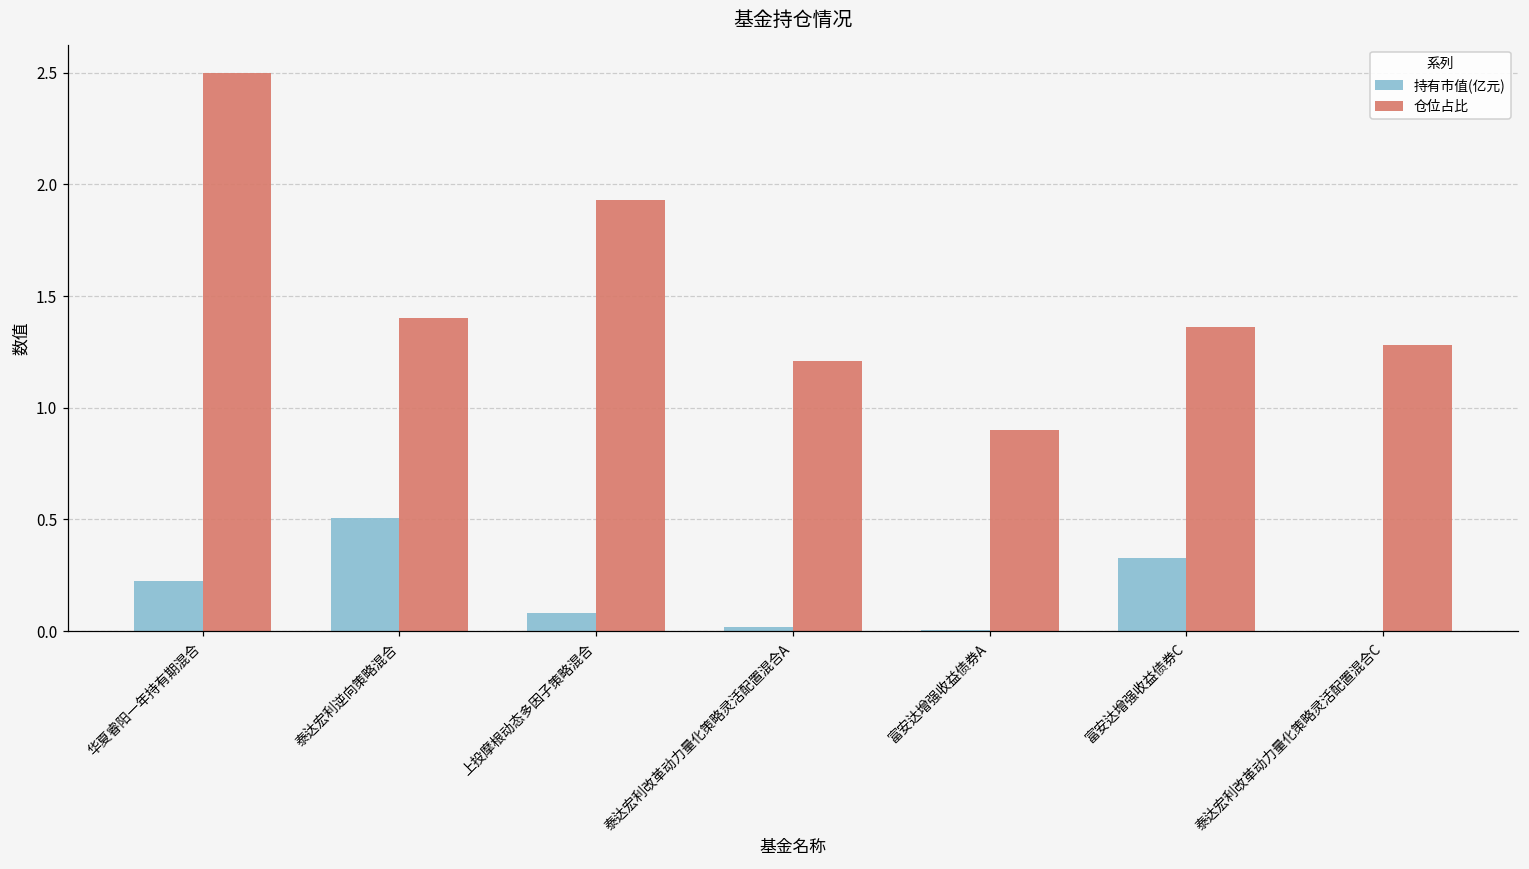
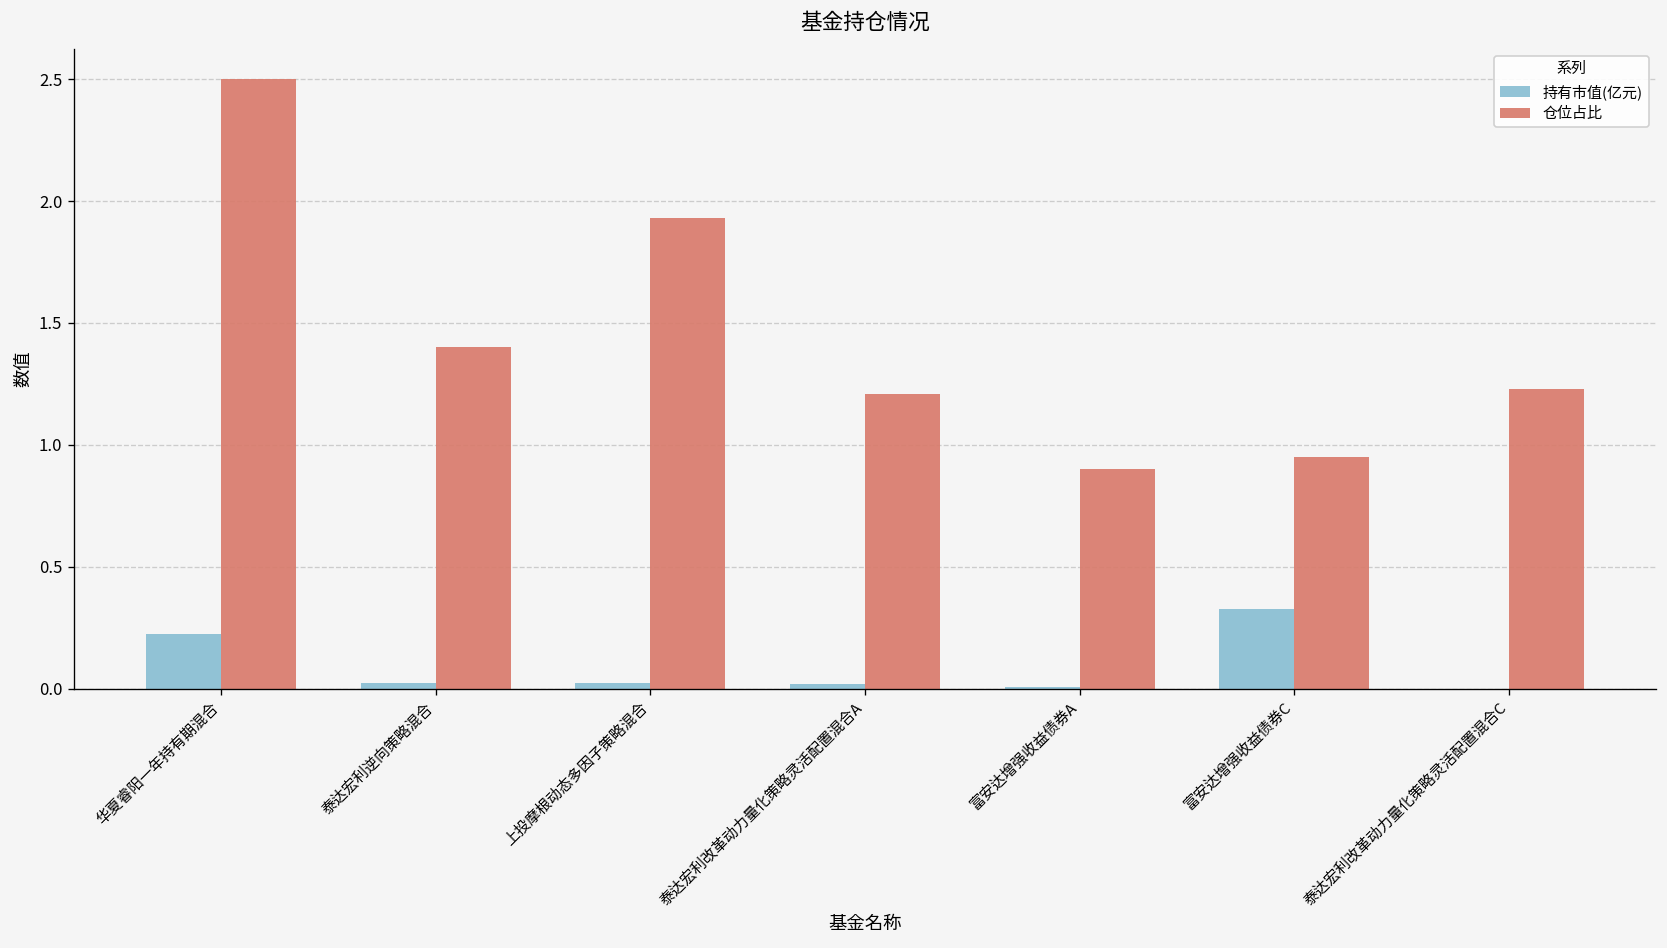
  {
    "持有市值(亿元)": {
      "华夏睿阳一年持有期混合": 0.22,
-     "泰达宏利逆向策略混合": 0.51,
-     "上投摩根动态多因子策略混合": 0.08,
+     "泰达宏利逆向策略混合": 0.02,
+     "上投摩根动态多因子策略混合": 0.02,
      "泰达宏利改革动力量化策略灵活配置混合A": 0.02,
      "富安达增强收益债券C": 0.33
    },
    "仓位占比": {
      "华夏睿阳一年持有期混合": 2.50,
      "泰达宏利逆向策略混合": 1.40,
      "上投摩根动态多因子策略混合": 1.93,
      "泰达宏利改革动力量化策略灵活配置混合A": 1.21,
      "富安达增强收益债券A": 0.90,
-     "富安达增强收益债券C": 1.36,
-     "泰达宏利改革动力量化策略灵活配置混合C": 1.28
+     "富安达增强收益债券C": 0.95,
+     "泰达宏利改革动力量化策略灵活配置混合C": 1.23
    }
  }
